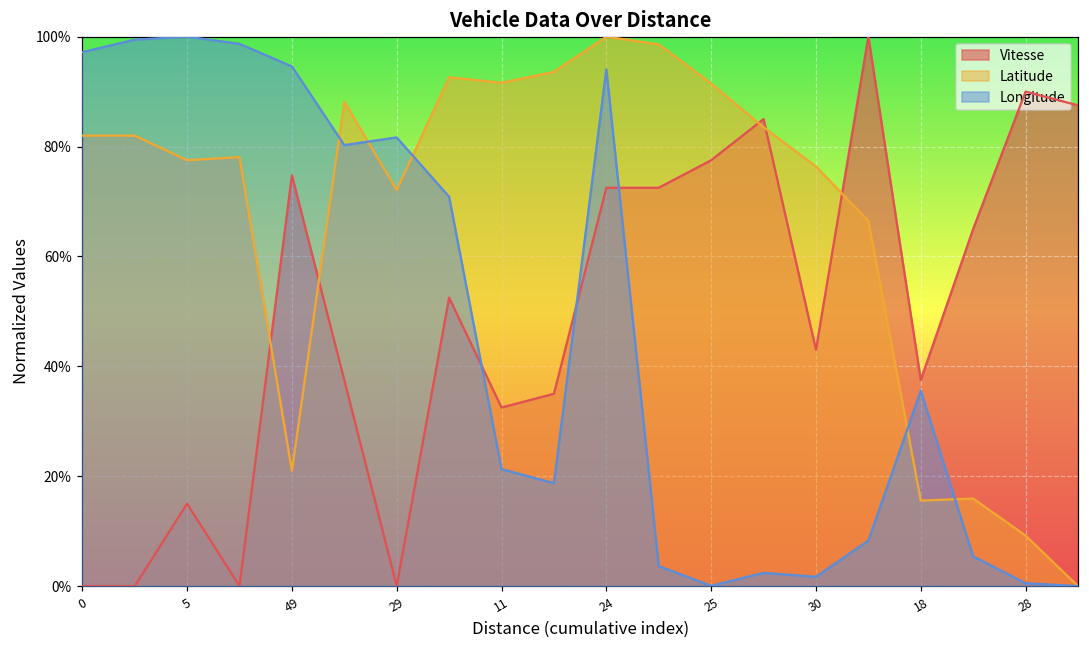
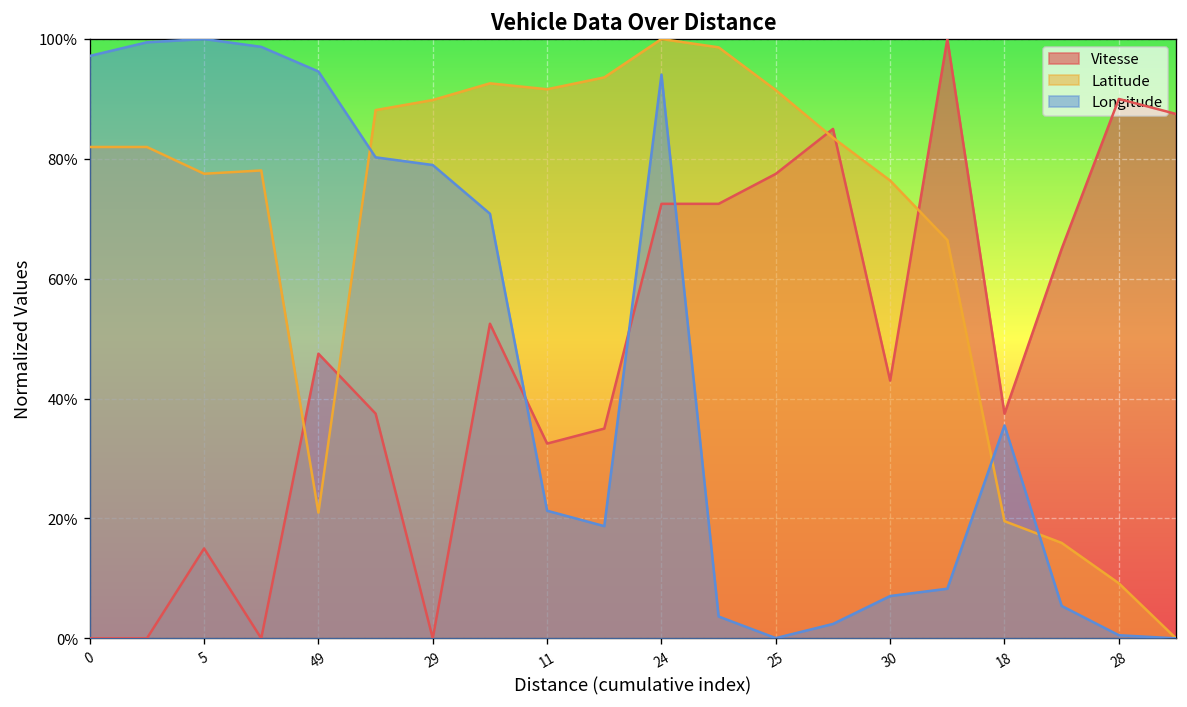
  {
    "Vitesse": {
      "0": "0%",
-     "49": "75%",
+     "49": "48%",
      "29": "0%",
      "24": "73%",
      "25": "78%",
      "30": "43%",
      "18": "38%"
    },
    "Latitude": {
      "0": "82%",
      "49": "21%",
-     "29": "72%",
+     "29": "90%",
      "24": "100%",
      "25": "91%",
      "30": "76%",
-     "18": "16%",
+     "18": "20%",
      "28": "9%"
    },
    "Longitude": {
      "0": "97%",
      "49": "95%",
-     "29": "82%",
+     "29": "79%",
      "24": "94%",
      "25": "0%",
-     "30": "2%",
+     "30": "7%",
      "18": "36%",
      "28": "1%"
    }
  }
